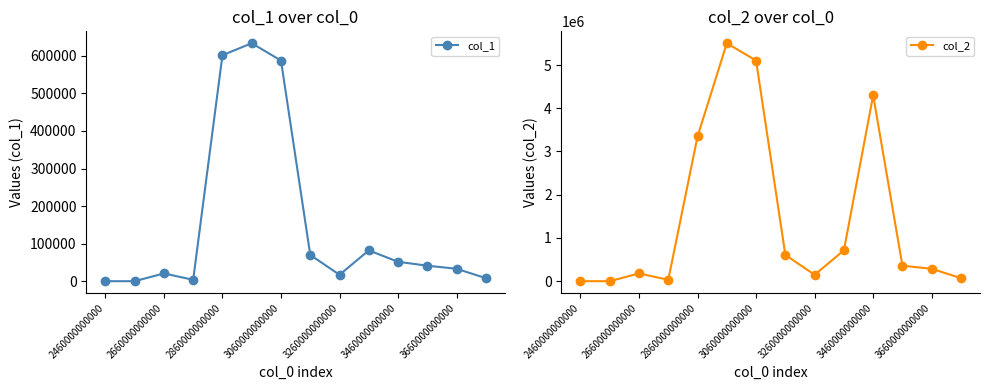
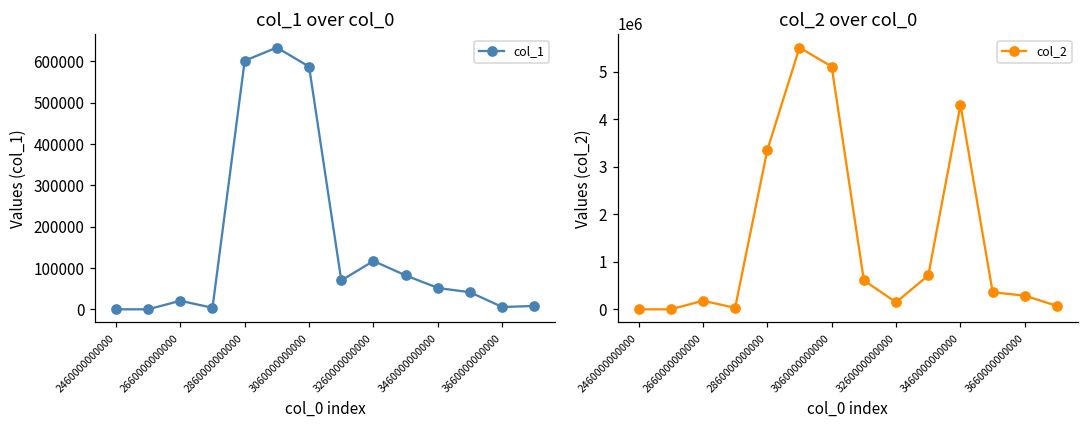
  {
    "col_1 over col_0": {
      "2460000000000": 0,
      "2660000000000": 20000,
      "2860000000000": 600000,
      "3060000000000": 590000,
-     "3260000000000": 20000,
+     "3260000000000": 120000,
      "3460000000000": 50000,
-     "3660000000000": 30000
+     "3660000000000": 10000
    },
    "col_2 over col_0": {
      "2460000000000": 0,
      "2660000000000": 200000,
      "2860000000000": 3300000,
      "3060000000000": 5100000,
      "3260000000000": 100000,
      "3460000000000": 4300000,
      "3660000000000": 300000
    }
  }
